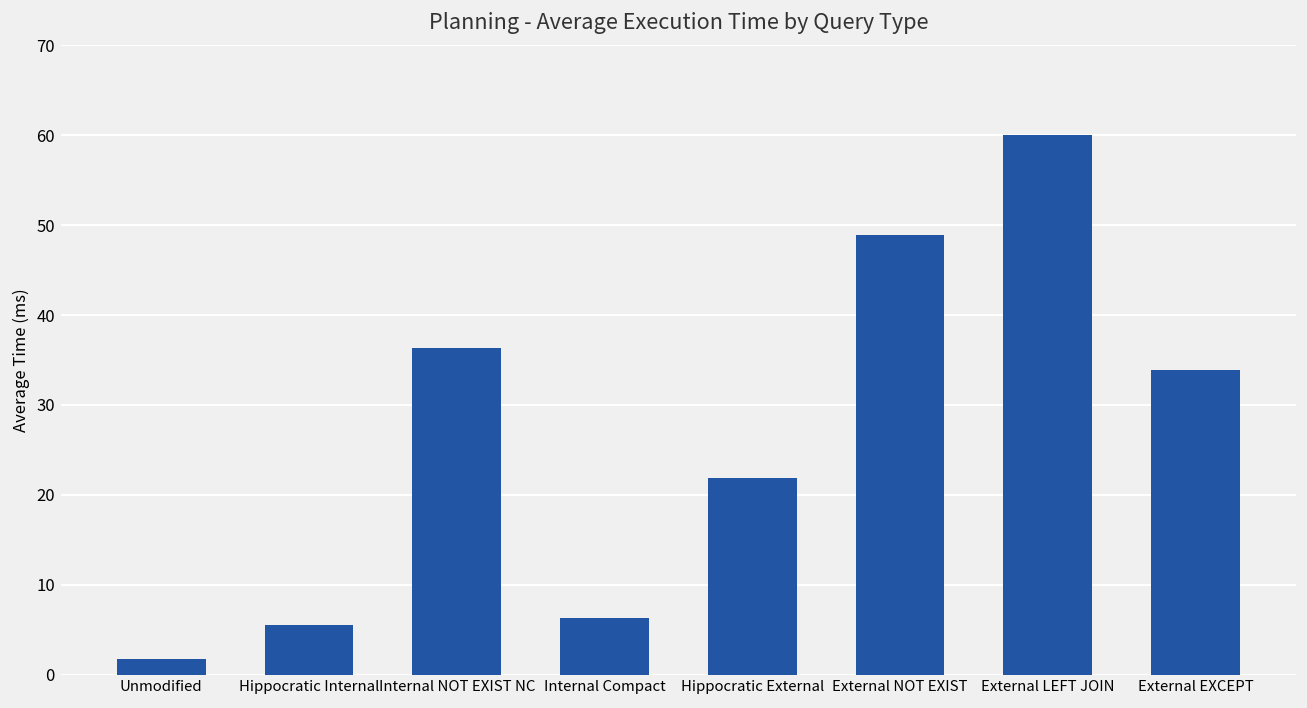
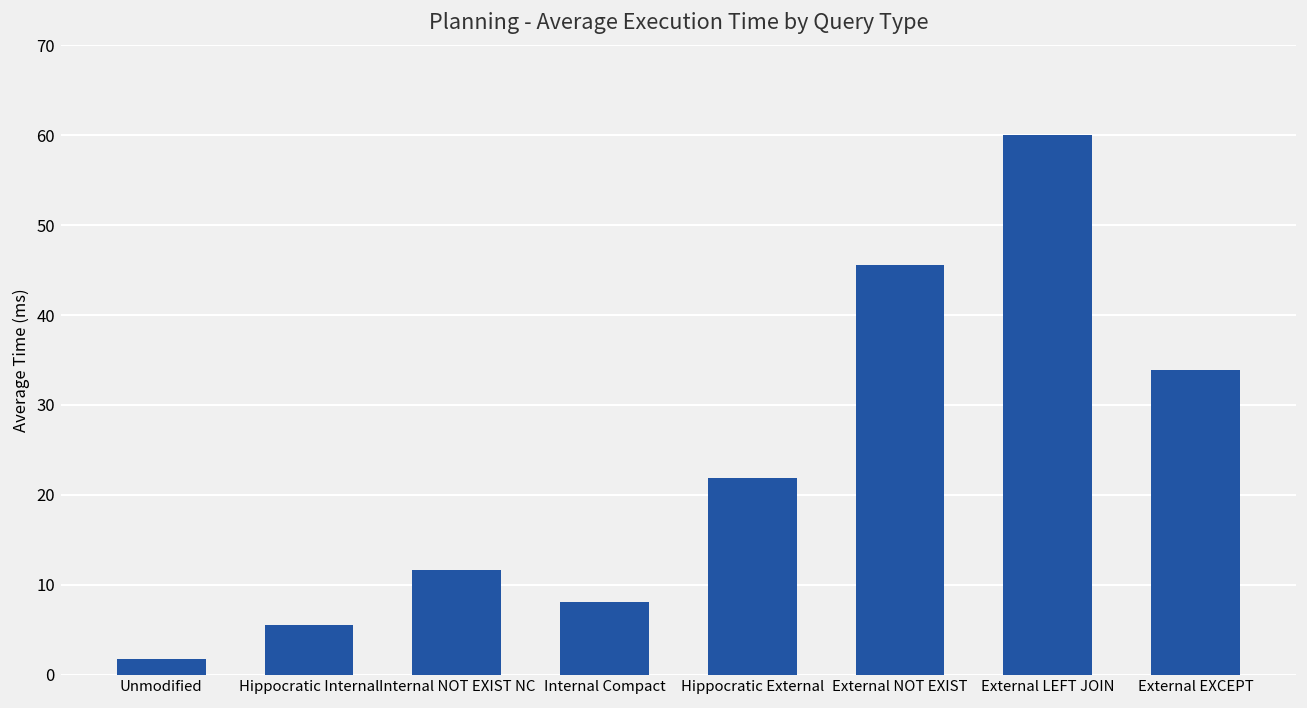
  {
    "Unmodified": 2,
    "Hippocratic Internal": 6,
-   "Internal NOT EXIST NC": 36,
-   "Internal Compact": 6,
+   "Internal NOT EXIST NC": 12,
+   "Internal Compact": 8,
    "Hippocratic External": 22,
-   "External NOT EXIST": 49,
+   "External NOT EXIST": 46,
    "External LEFT JOIN": 60,
    "External EXCEPT": 34
  }
